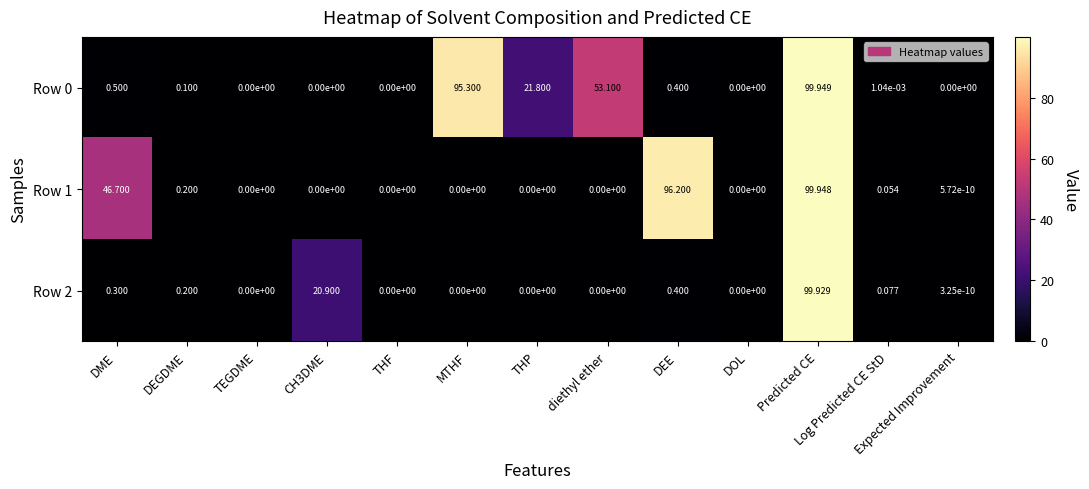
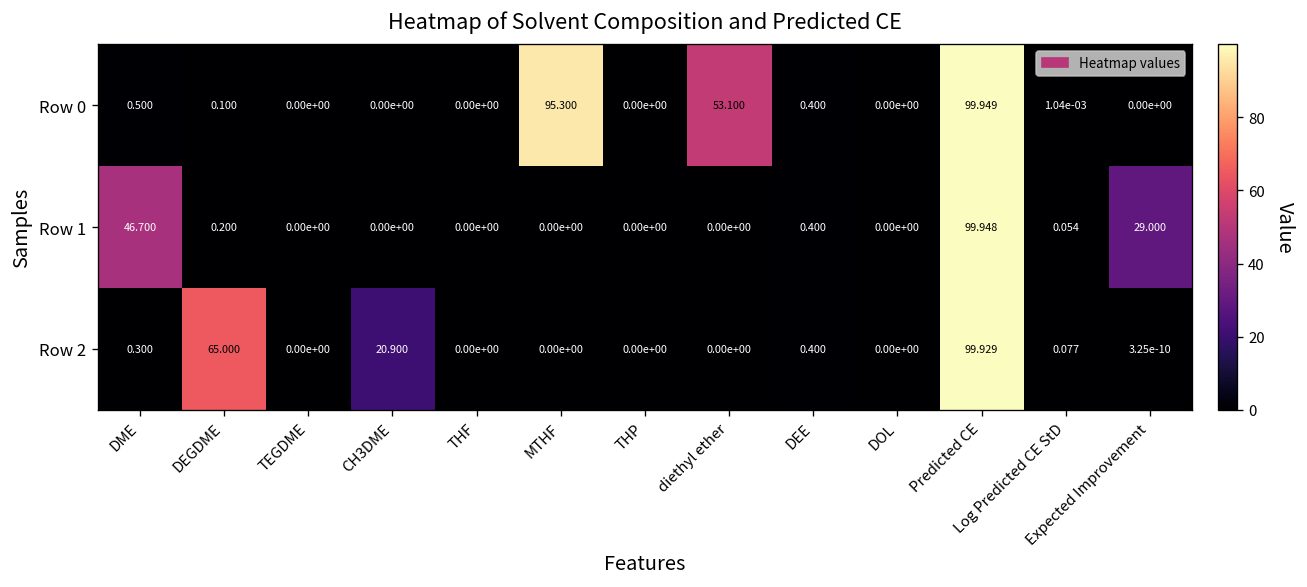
  {
    "Row 0": {
      "DME": "0.500",
      "DEGDME": "0.100",
      "TEGDME": "0.00e+00",
      "CH3DME": "0.00e+00",
      "THF": "0.00e+00",
      "MTHF": "95.300",
-     "THP": "21.800",
+     "THP": "0.00e+00",
      "diethyl ether": "53.100",
      "DEE": "0.400",
      "DOL": "0.00e+00",
      "Predicted CE": "99.949",
      "Log Predicted CE StD": "1.04e-03",
      "Expected Improvement": "0.00e+00"
    },
    "Row 1": {
      "DME": "46.700",
      "DEGDME": "0.200",
      "TEGDME": "0.00e+00",
      "CH3DME": "0.00e+00",
      "THF": "0.00e+00",
      "MTHF": "0.00e+00",
      "THP": "0.00e+00",
      "diethyl ether": "0.00e+00",
-     "DEE": "96.200",
+     "DEE": "0.400",
      "DOL": "0.00e+00",
      "Predicted CE": "99.948",
      "Log Predicted CE StD": "0.054",
-     "Expected Improvement": "5.72e-10"
+     "Expected Improvement": "29.000"
    },
    "Row 2": {
      "DME": "0.300",
-     "DEGDME": "0.200",
+     "DEGDME": "65.000",
      "TEGDME": "0.00e+00",
      "CH3DME": "20.900",
      "THF": "0.00e+00",
      "MTHF": "0.00e+00",
      "THP": "0.00e+00",
      "diethyl ether": "0.00e+00",
      "DEE": "0.400",
      "DOL": "0.00e+00",
      "Predicted CE": "99.929",
      "Log Predicted CE StD": "0.077",
      "Expected Improvement": "3.25e-10"
    }
  }
